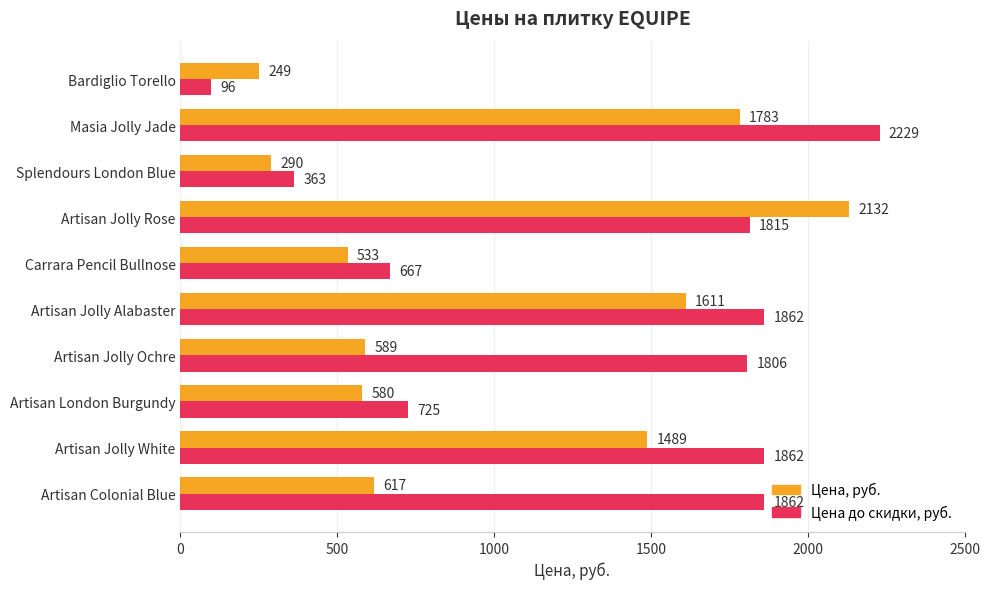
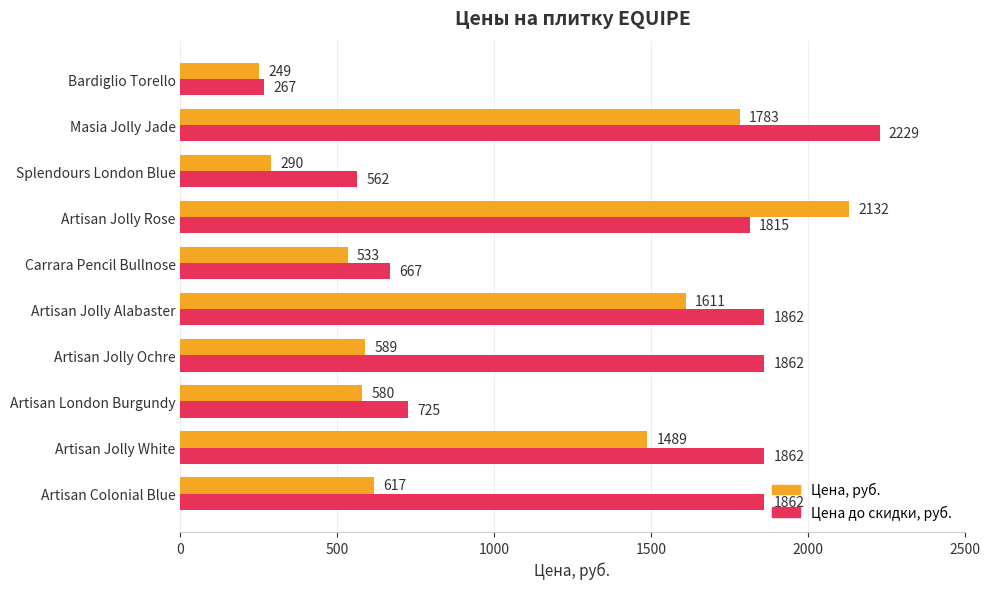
  {
    "Цена до скидки, руб.": {
-     "Bardiglio Torello": 96,
+     "Bardiglio Torello": 267,
      "Masia Jolly Jade": 2229,
-     "Splendours London Blue": 363,
+     "Splendours London Blue": 562,
      "Artisan Jolly Rose": 1815,
      "Carrara Pencil Bullnose": 667,
      "Artisan Jolly Alabaster": 1862,
-     "Artisan Jolly Ochre": 1806,
+     "Artisan Jolly Ochre": 1862,
      "Artisan London Burgundy": 725,
      "Artisan Jolly White": 1862,
      "Artisan Colonial Blue": 1862
    },
    "Цена, руб.": {
      "Bardiglio Torello": 249,
      "Masia Jolly Jade": 1783,
      "Splendours London Blue": 290,
      "Artisan Jolly Rose": 2132,
      "Carrara Pencil Bullnose": 533,
      "Artisan Jolly Alabaster": 1611,
      "Artisan Jolly Ochre": 589,
      "Artisan London Burgundy": 580,
      "Artisan Jolly White": 1489,
      "Artisan Colonial Blue": 617
    }
  }
